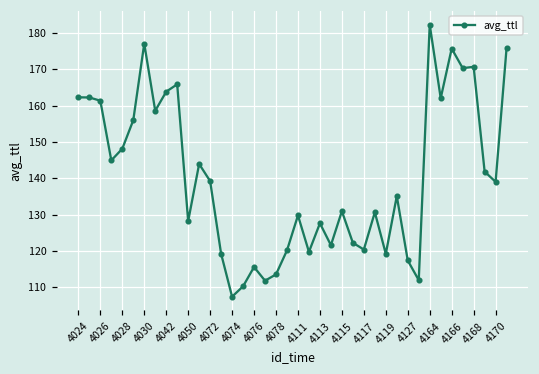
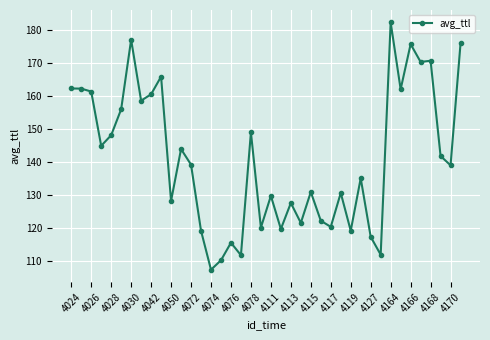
  {
    "4024": 162,
    "4026": 161,
    "4028": 148,
    "4030": 177,
-   "4042": 164,
+   "4042": 161,
    "4050": 128,
    "4072": 139,
    "4074": 107,
    "4076": 116,
-   "4078": 114,
+   "4078": 149,
    "4111": 130,
    "4113": 128,
    "4115": 131,
    "4117": 120,
    "4119": 119,
    "4127": 117,
    "4164": 182,
    "4166": 176,
    "4168": 171,
    "4170": 139
  }
